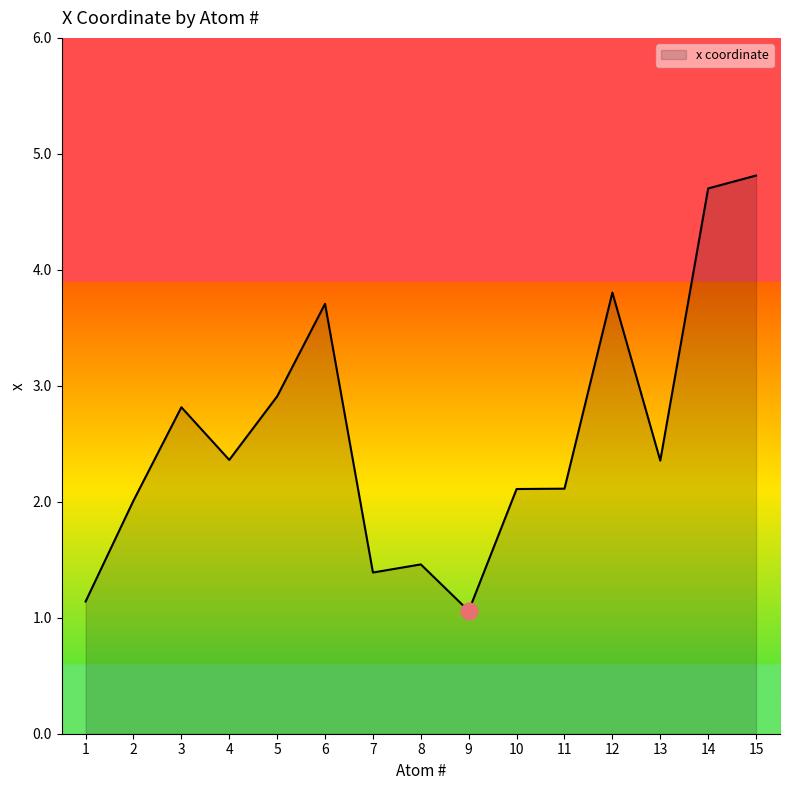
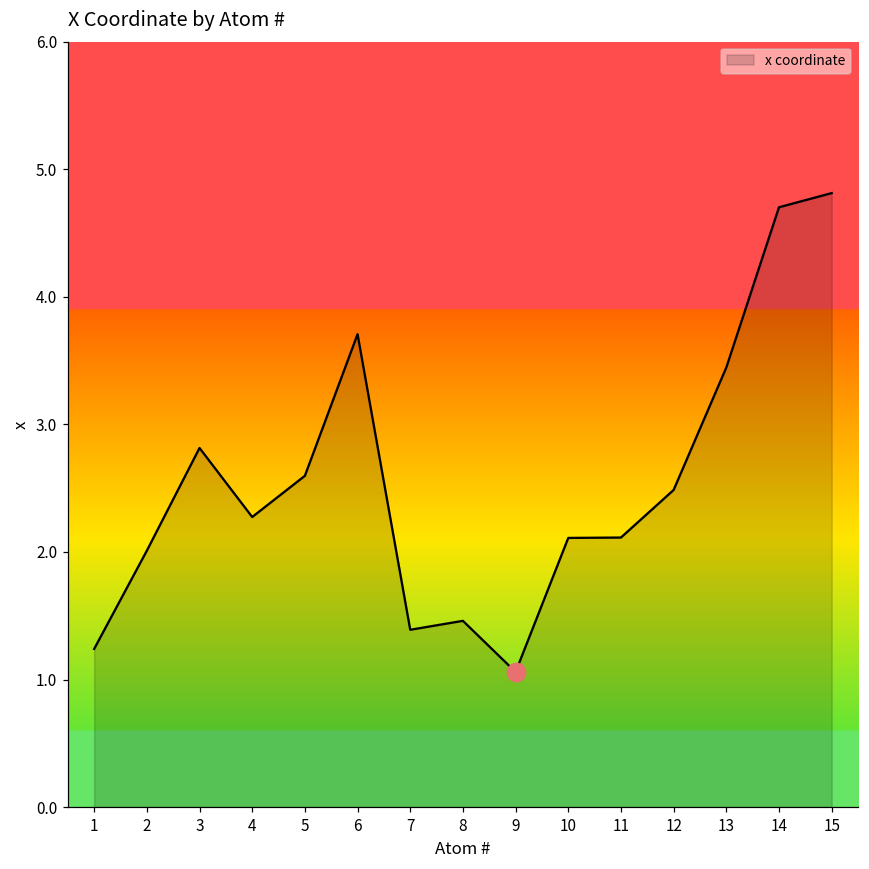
  {
    "x coordinate": {
-     "1": 1.14,
+     "1": 1.24,
      "2": 2.01,
      "3": 2.82,
-     "4": 2.36,
-     "5": 2.91,
+     "4": 2.27,
+     "5": 2.60,
      "6": 3.71,
      "7": 1.39,
      "8": 1.46,
      "10": 2.11,
      "11": 2.11,
-     "12": 3.80,
-     "13": 2.36,
+     "12": 2.49,
+     "13": 3.45,
      "14": 4.70,
      "15": 4.81
    }
  }
